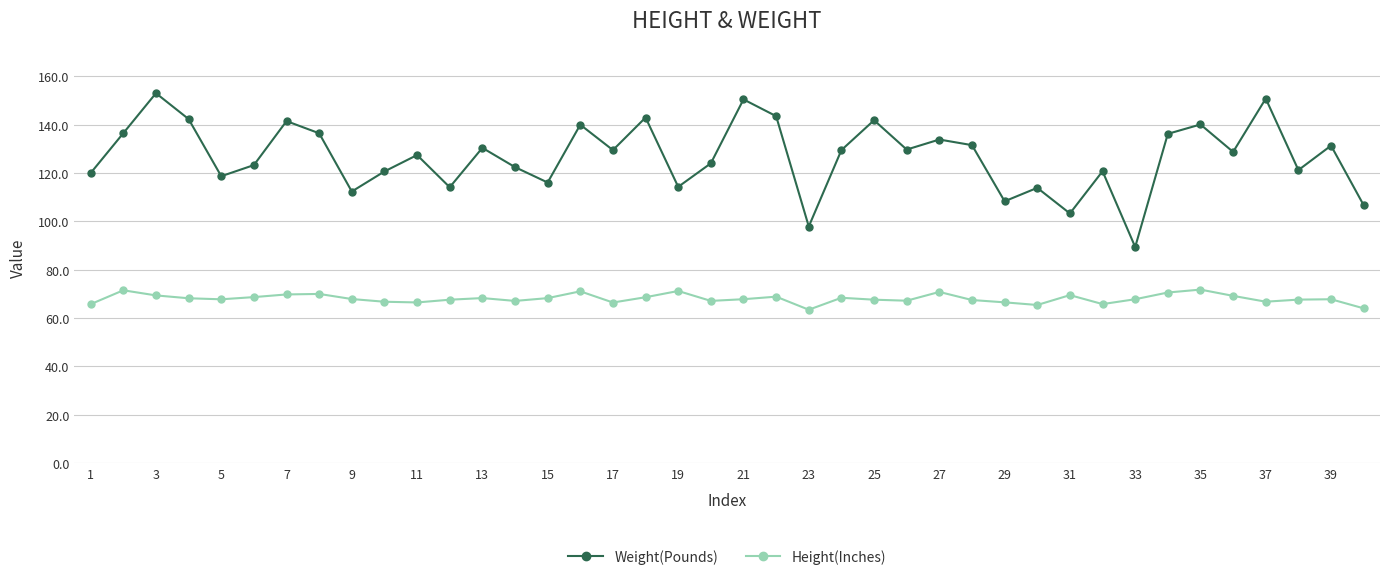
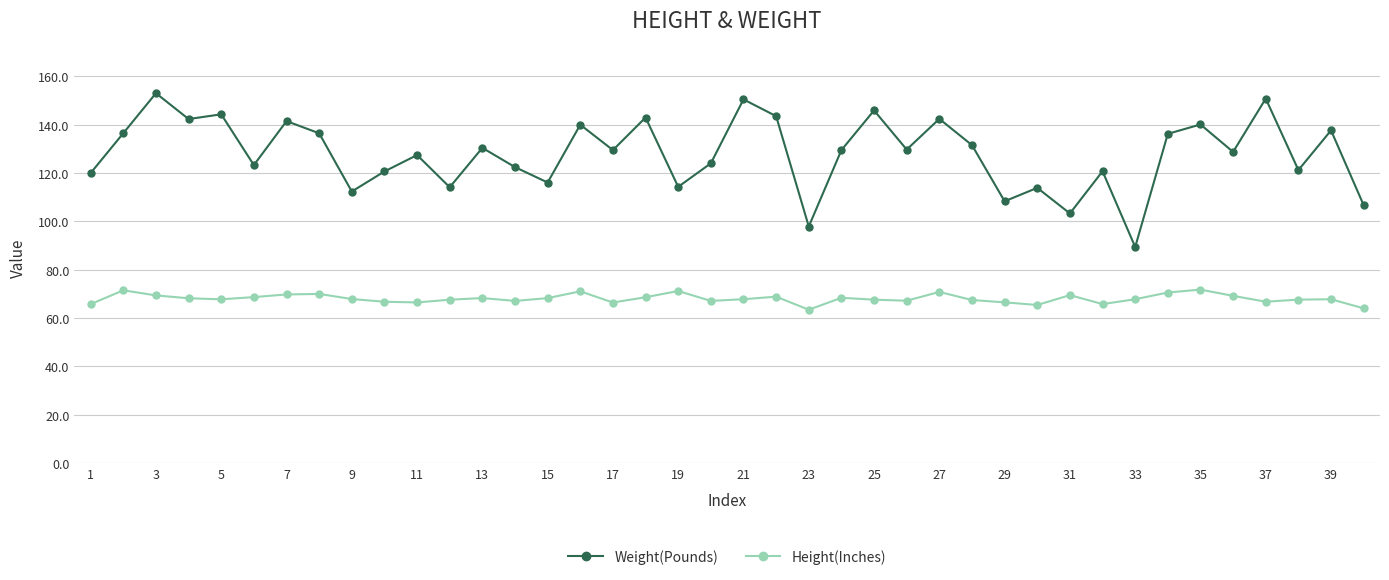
  {
    "Weight(Pounds)": {
      "1": 120,
      "3": 153,
-     "5": 119,
+     "5": 144,
      "7": 141,
      "9": 112,
      "11": 127,
      "13": 130,
      "15": 116,
      "17": 130,
      "19": 114,
      "21": 150,
      "23": 98,
-     "25": 142,
-     "27": 134,
+     "25": 146,
+     "27": 142,
      "29": 108,
      "31": 103,
      "33": 89,
      "35": 140,
      "37": 151,
-     "39": 131
+     "39": 138
    },
    "Height(Inches)": {
      "1": 66,
      "3": 69,
      "5": 68,
      "7": 70,
      "9": 68,
      "11": 66,
      "13": 68,
      "15": 68,
      "17": 66,
      "19": 71,
      "21": 68,
      "23": 63,
      "25": 68,
      "27": 71,
      "29": 67,
      "31": 70,
      "33": 68,
      "35": 72,
      "37": 67,
      "39": 68
    }
  }
